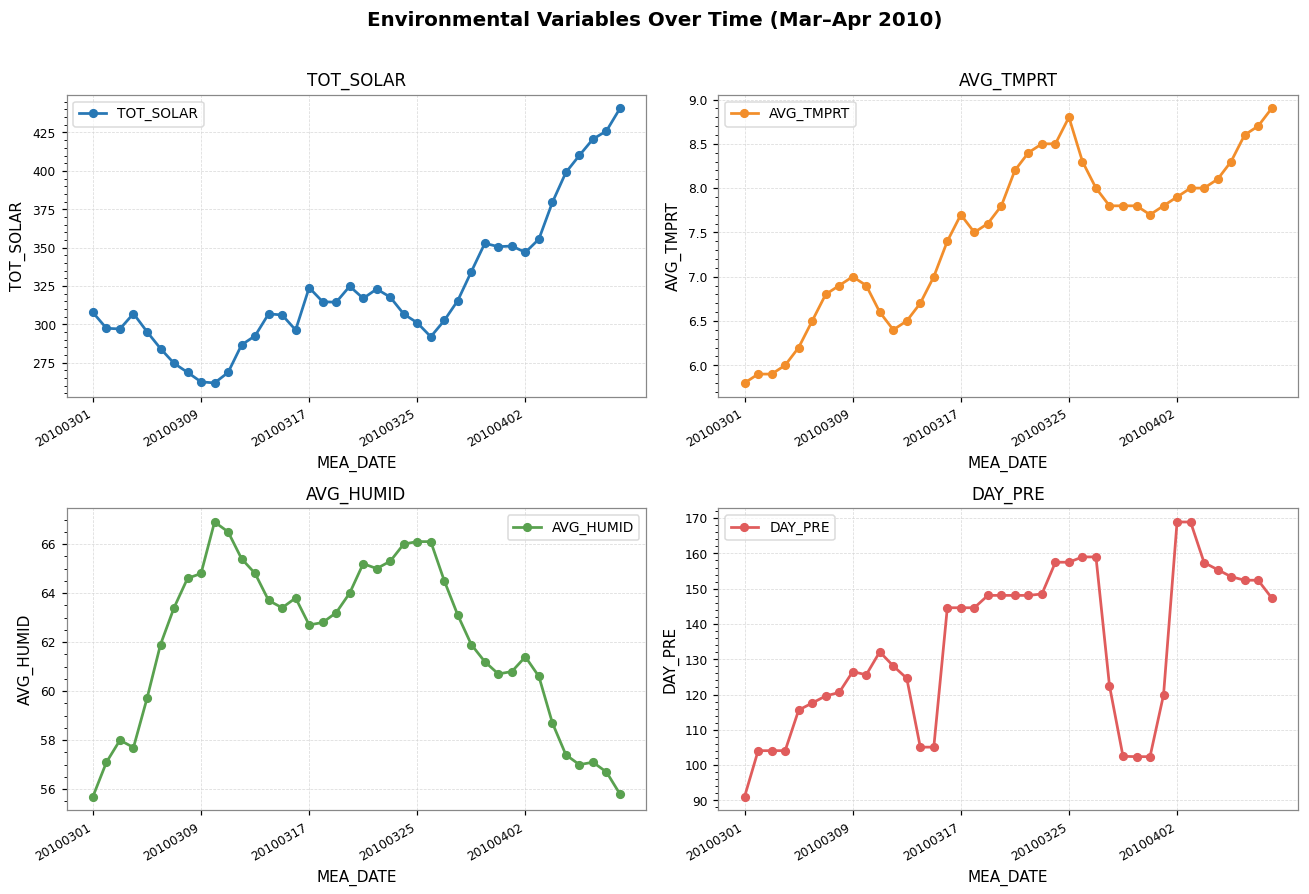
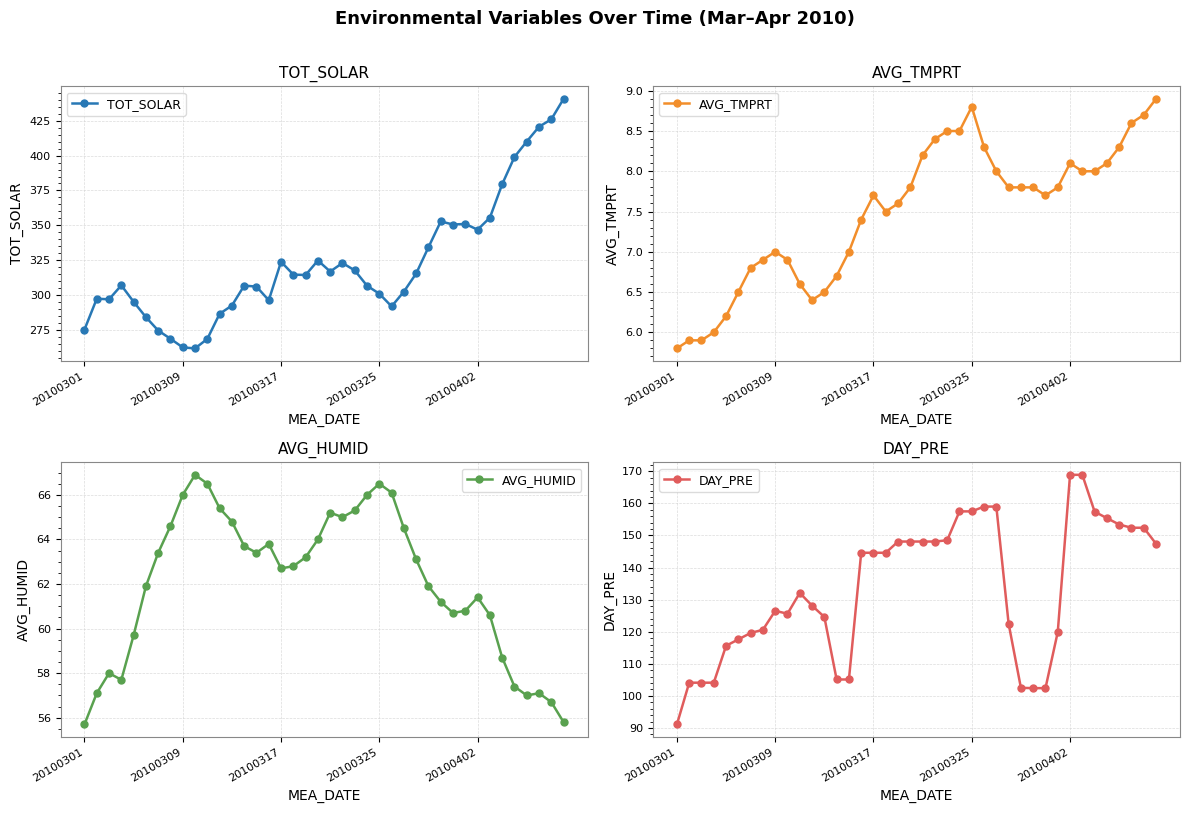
  {
    "TOT_SOLAR": {
-     "20100301": 308,
+     "20100301": 275,
      "20100309": 263,
      "20100317": 324,
      "20100325": 301,
      "20100402": 347
    },
    "AVG_TMPRT": {
      "20100301": 5.8,
      "20100309": 7.0,
      "20100317": 7.7,
      "20100325": 8.8,
-     "20100402": 7.9
+     "20100402": 8.1
    },
    "AVG_HUMID": {
      "20100301": 55.7,
-     "20100309": 64.8,
+     "20100309": 66.0,
      "20100317": 62.7,
-     "20100325": 66.1,
+     "20100325": 66.5,
      "20100402": 61.4
    },
    "DAY_PRE": {
      "20100301": 91,
      "20100309": 127,
      "20100317": 145,
      "20100325": 158,
      "20100402": 169
    }
  }
